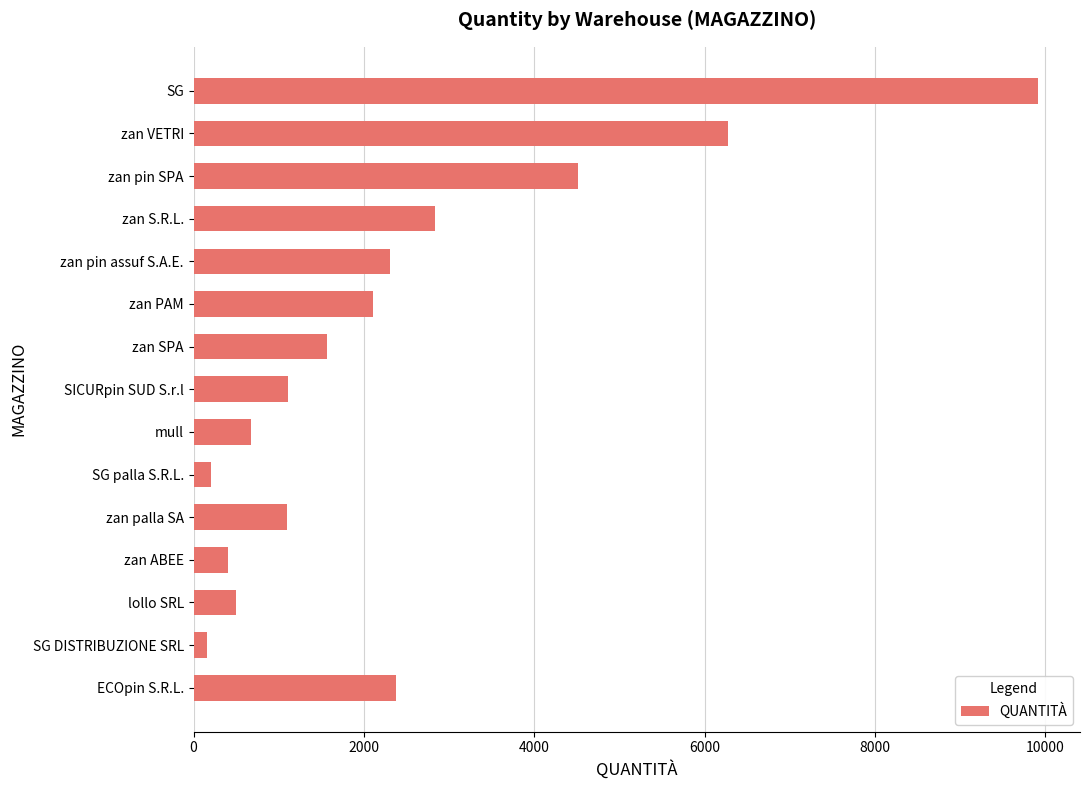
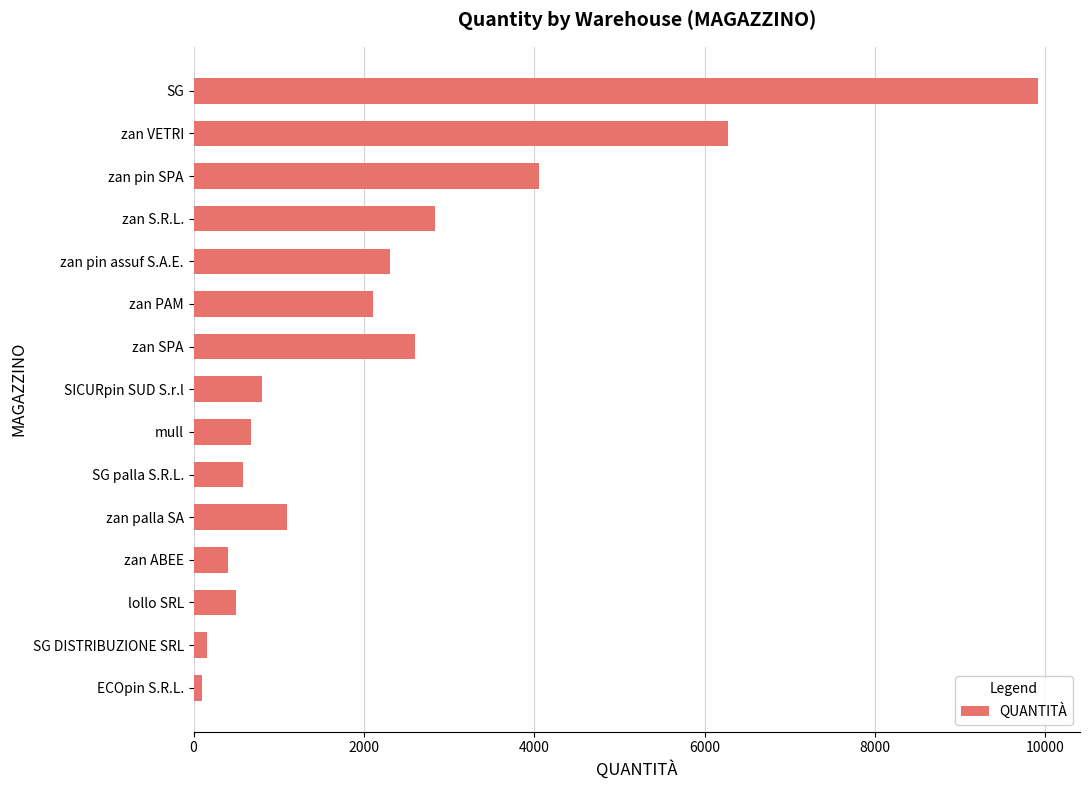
  {
    "SG": 9900,
    "zan VETRI": 6300,
-   "zan pin SPA": 4500,
+   "zan pin SPA": 4100,
    "zan S.R.L.": 2800,
    "zan pin assuf S.A.E.": 2300,
    "zan PAM": 2100,
-   "zan SPA": 1600,
-   "SICURpin SUD S.r.l": 1100,
+   "zan SPA": 2600,
+   "SICURpin SUD S.r.l": 800,
    "mull": 700,
-   "SG palla S.R.L.": 200,
+   "SG palla S.R.L.": 600,
    "zan palla SA": 1100,
    "zan ABEE": 400,
    "lollo SRL": 500,
    "SG DISTRIBUZIONE SRL": 200,
-   "ECOpin S.R.L.": 2400
+   "ECOpin S.R.L.": 100
  }
